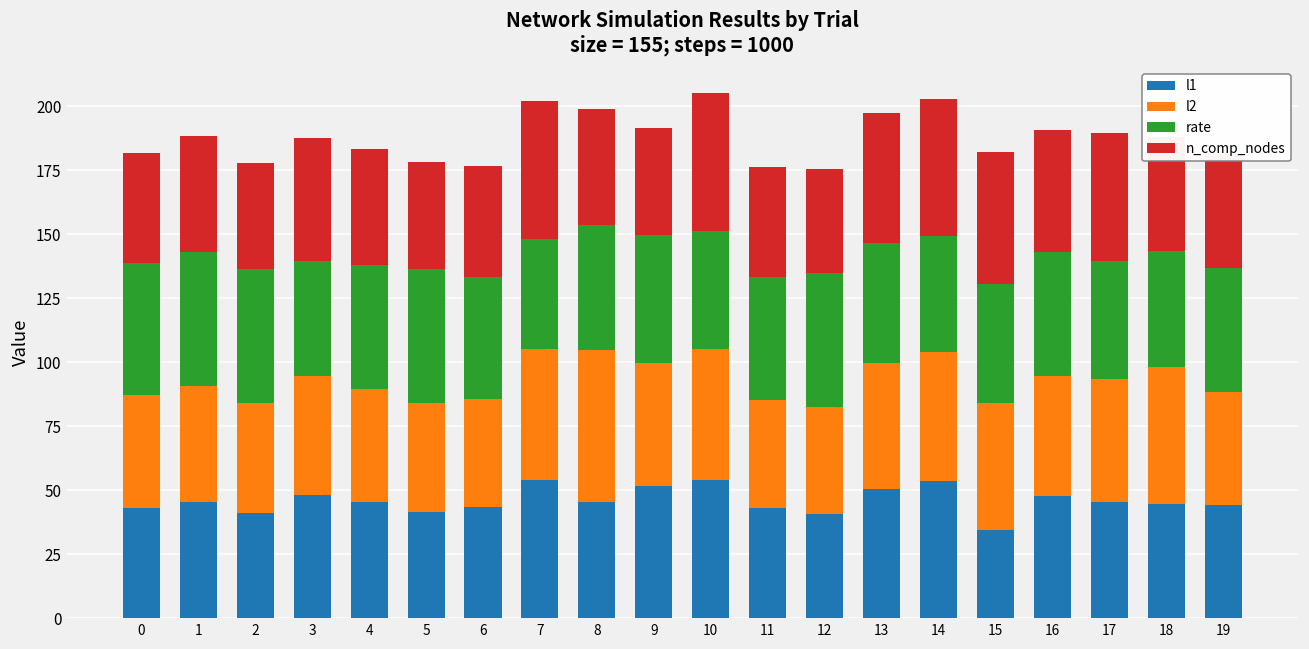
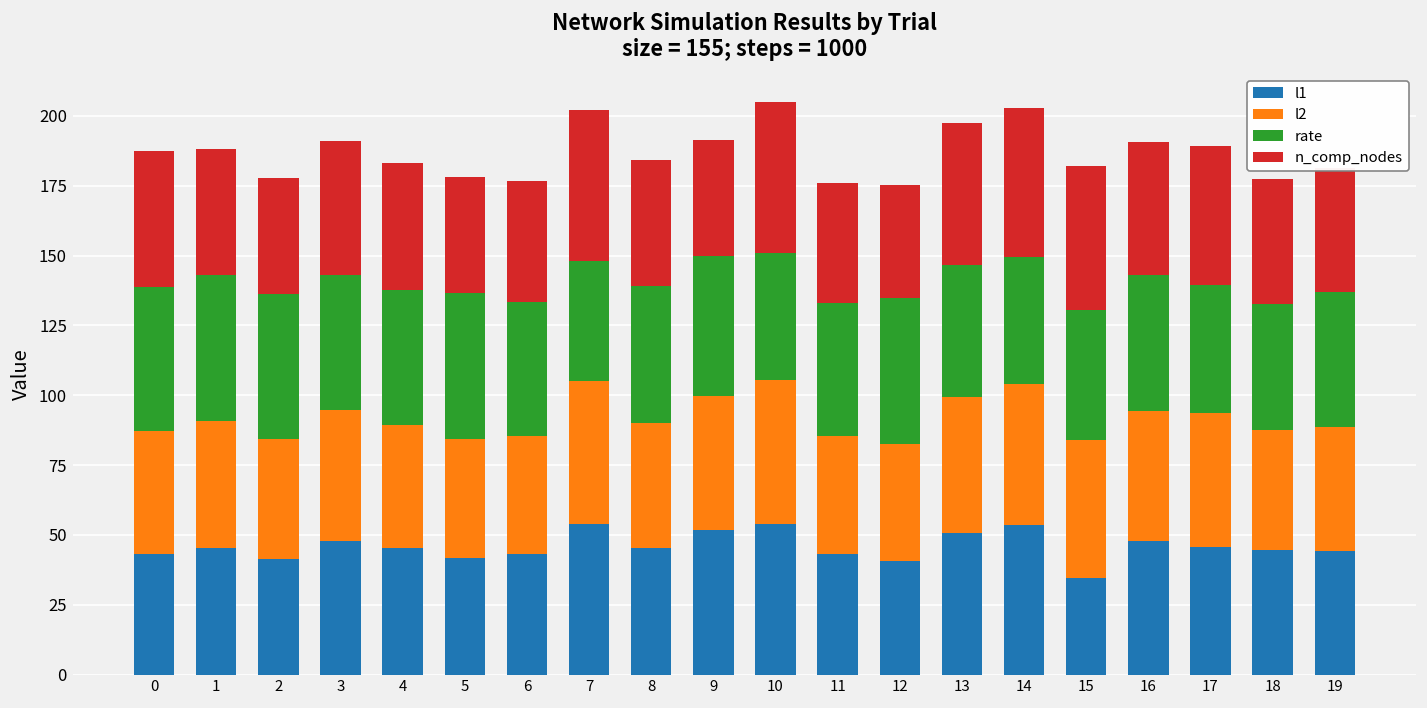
  {
    "l1": {
      "0": 43,
      "1": 45,
      "2": 41,
      "3": 48,
      "4": 45,
      "5": 42,
      "6": 43,
      "7": 54,
      "8": 45,
      "9": 52,
      "10": 54,
      "11": 43,
      "12": 41,
      "13": 51,
      "14": 54,
      "15": 35,
      "16": 48,
      "17": 46,
      "18": 45,
      "19": 44
    },
    "l2": {
      "0": 44,
      "1": 45,
      "2": 43,
      "3": 47,
      "4": 44,
      "5": 43,
      "6": 42,
      "7": 51,
-     "8": 59,
+     "8": 45,
      "9": 48,
      "10": 51,
      "11": 42,
      "12": 42,
      "13": 49,
      "14": 51,
      "15": 50,
      "16": 47,
      "17": 48,
-     "18": 54,
+     "18": 43,
      "19": 44
    },
    "rate": {
      "0": 52,
      "1": 52,
      "2": 52,
-     "3": 45,
+     "3": 48,
      "4": 48,
      "5": 52,
      "6": 48,
      "7": 43,
      "8": 49,
      "9": 50,
      "10": 46,
      "11": 48,
      "12": 52,
      "13": 47,
      "14": 45,
      "15": 46,
      "16": 48,
      "17": 46,
      "18": 45,
      "19": 48
    },
    "n_comp_nodes": {
-     "0": 43,
+     "0": 49,
      "1": 45,
      "2": 41,
      "3": 48,
      "4": 45,
      "5": 42,
      "6": 43,
      "7": 54,
      "8": 45,
      "9": 42,
      "10": 54,
      "11": 43,
      "12": 41,
      "13": 51,
      "14": 54,
      "15": 52,
      "16": 48,
      "17": 50
    }
  }
